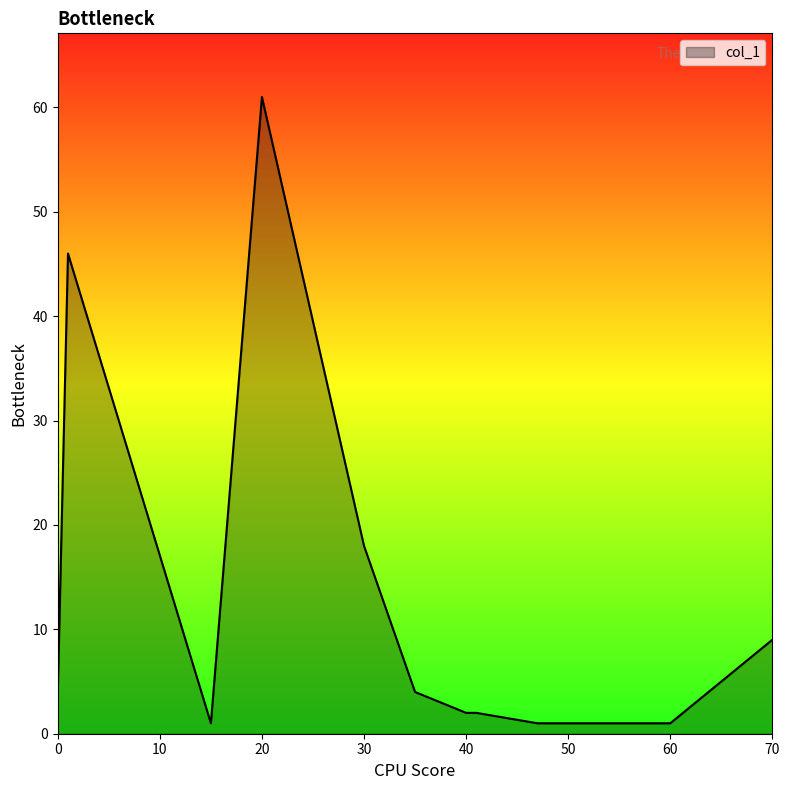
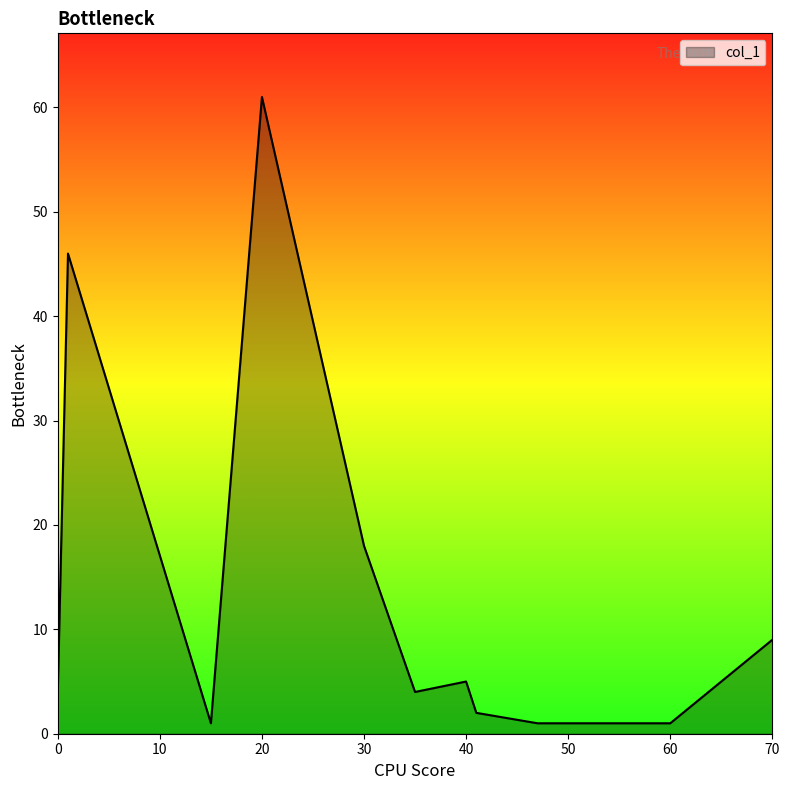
  {
    "0": 4,
    "20": 61,
    "30": 18,
-   "40": 2,
+   "40": 5,
    "60": 1,
    "70": 9
  }
